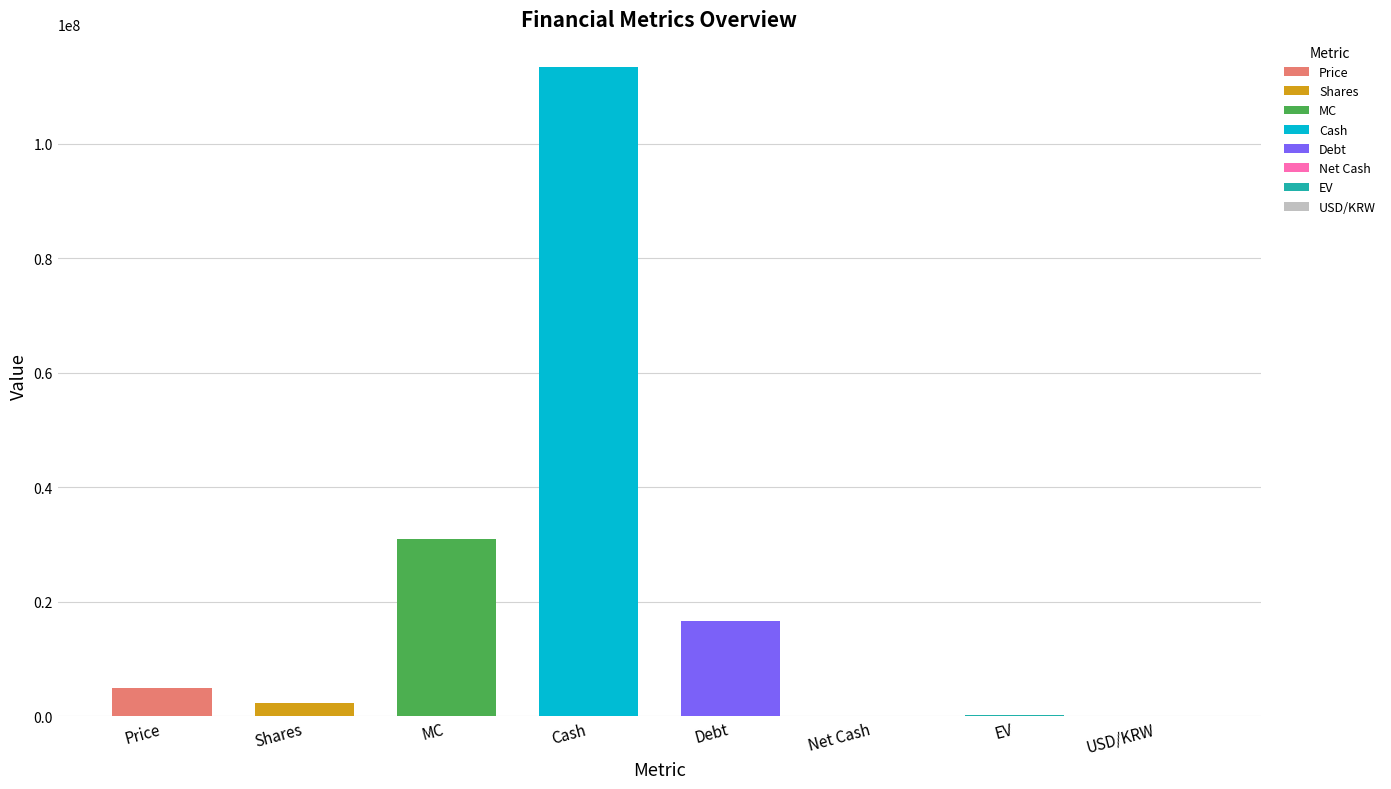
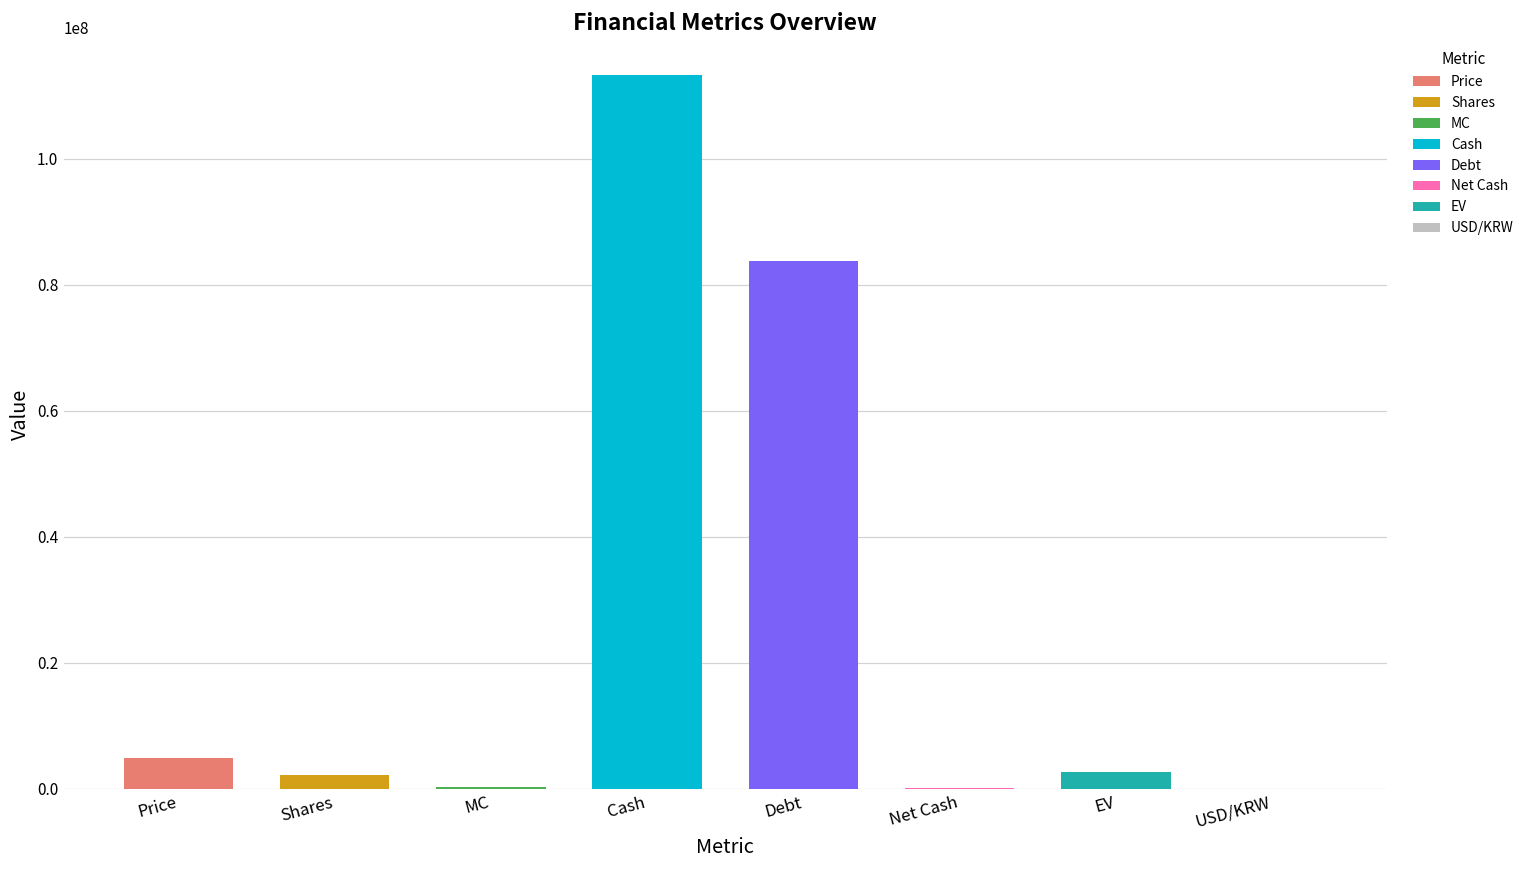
  {
    "Price": 5000000,
    "Shares": 2000000,
-   "MC": 31000000,
+   "MC": 0,
    "Cash": 113000000,
-   "Debt": 17000000,
-   "EV": 0
+   "Debt": 84000000,
+   "EV": 3000000
  }
